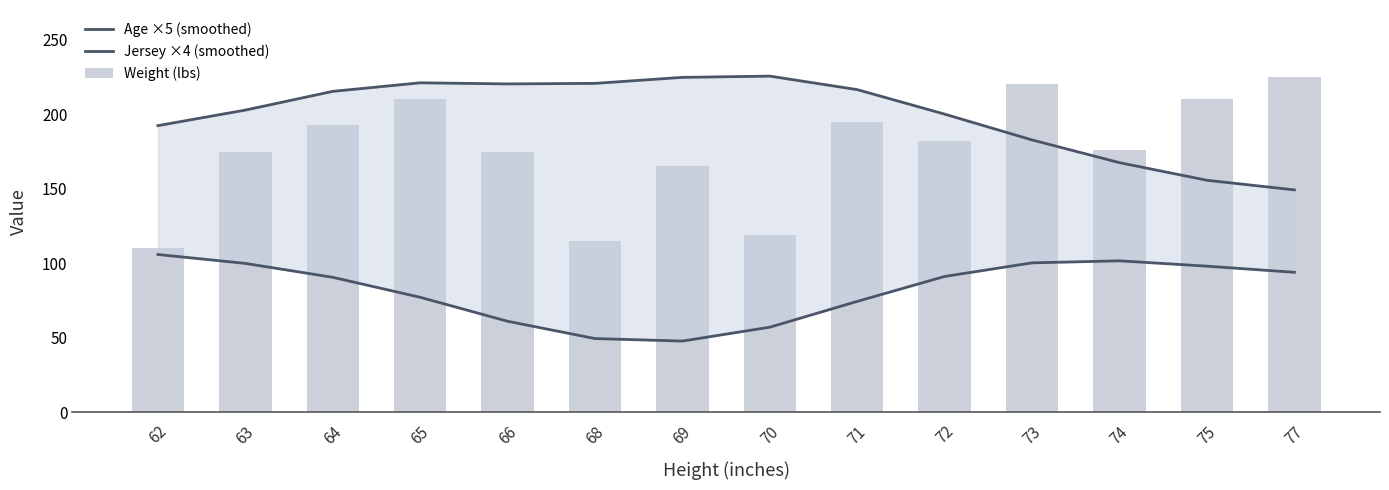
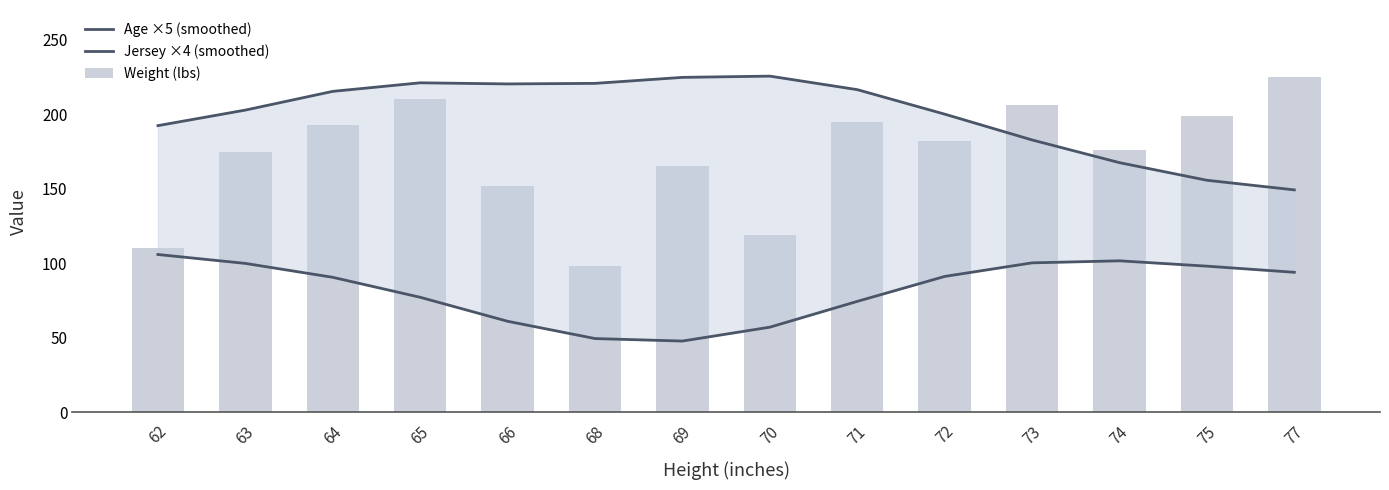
  {
    "Weight (lbs)": {
      "62": 110,
      "63": 175,
      "64": 193,
      "65": 210,
-     "66": 175,
-     "68": 115,
+     "66": 152,
+     "68": 98,
      "69": 165,
      "70": 119,
      "71": 195,
      "72": 182,
-     "73": 220,
+     "73": 206,
      "74": 176,
-     "75": 210,
+     "75": 199,
      "77": 225
    }
  }
